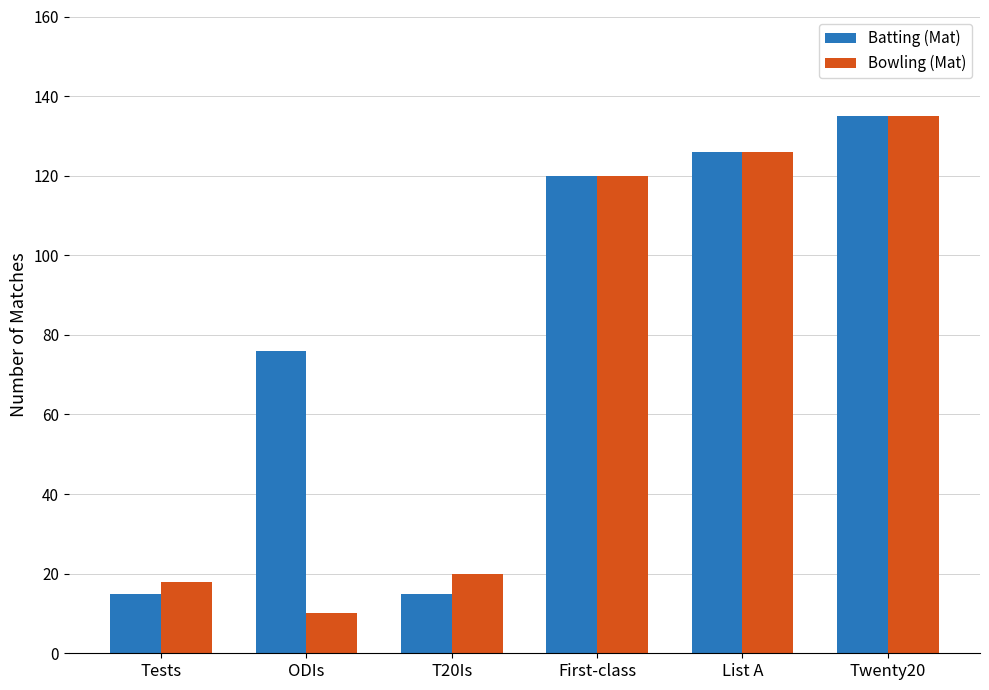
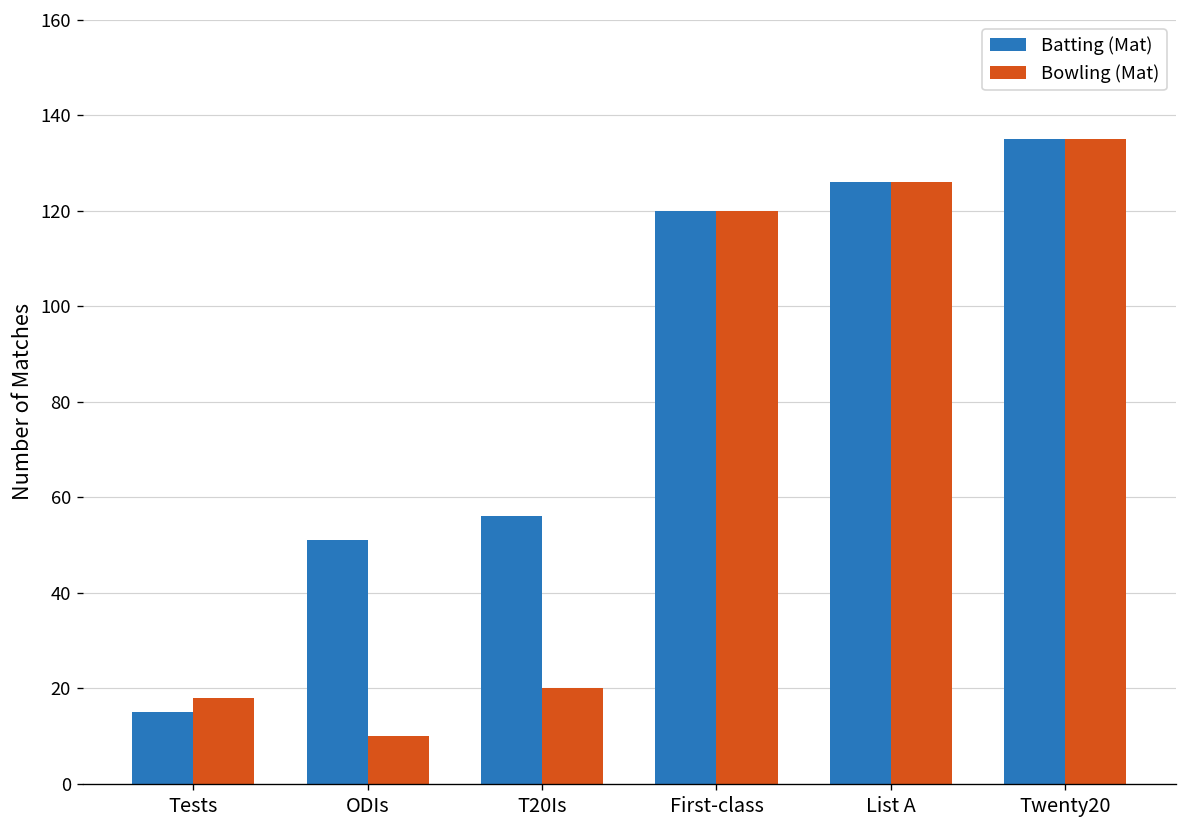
  {
    "Batting (Mat)": {
      "Tests": 15,
-     "ODIs": 76,
-     "T20Is": 15,
+     "ODIs": 51,
+     "T20Is": 56,
      "First-class": 120,
      "List A": 126,
      "Twenty20": 135
    },
    "Bowling (Mat)": {
      "Tests": 18,
      "ODIs": 10,
      "T20Is": 20,
      "First-class": 120,
      "List A": 126,
      "Twenty20": 135
    }
  }
